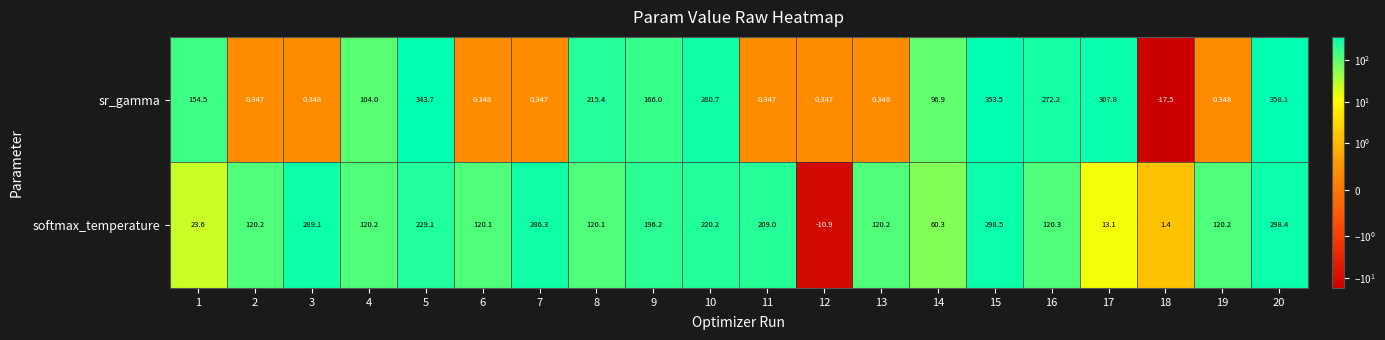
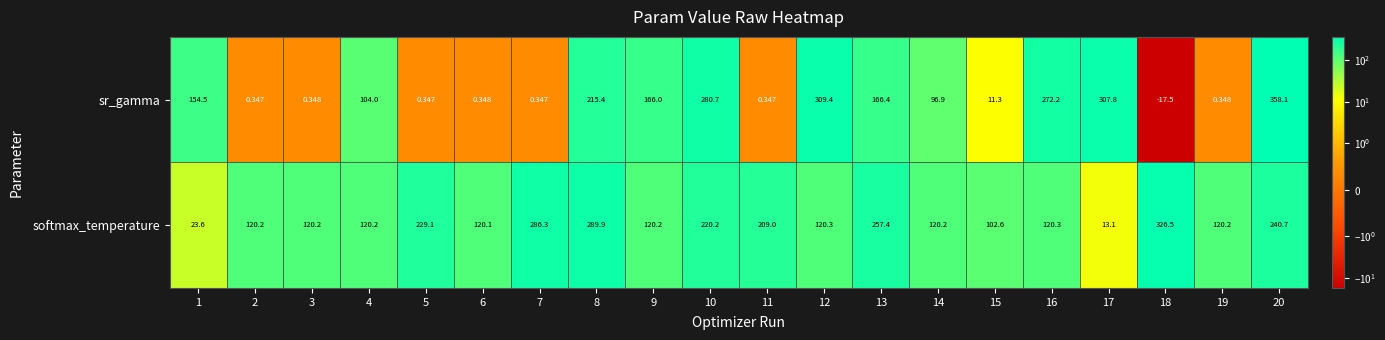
  {
    "sr_gamma": {
      "1": 154.5,
      "2": 0.347,
      "3": 0.348,
      "4": 104.0,
-     "5": 343.7,
+     "5": 0.347,
      "6": 0.348,
      "7": 0.347,
      "8": 215.4,
      "9": 166.0,
      "10": 280.7,
      "11": 0.347,
-     "12": 0.347,
-     "13": 0.348,
+     "12": 309.4,
+     "13": 166.4,
      "14": 96.9,
-     "15": 353.5,
+     "15": 11.3,
      "16": 272.2,
      "17": 307.8,
      "18": -17.5,
      "19": 0.348,
      "20": 358.1
    },
    "softmax_temperature": {
      "1": 23.6,
      "2": 120.2,
-     "3": 289.1,
+     "3": 120.2,
      "4": 120.2,
      "5": 229.1,
      "6": 120.1,
      "7": 286.3,
-     "8": 120.1,
-     "9": 196.2,
+     "8": 289.9,
+     "9": 120.2,
      "10": 220.2,
      "11": 209.0,
-     "12": -10.9,
-     "13": 120.2,
-     "14": 60.3,
-     "15": 298.5,
+     "12": 120.3,
+     "13": 257.4,
+     "14": 120.2,
+     "15": 102.6,
      "16": 120.3,
      "17": 13.1,
-     "18": 1.4,
+     "18": 326.5,
      "19": 120.2,
-     "20": 298.4
+     "20": 240.7
    }
  }
